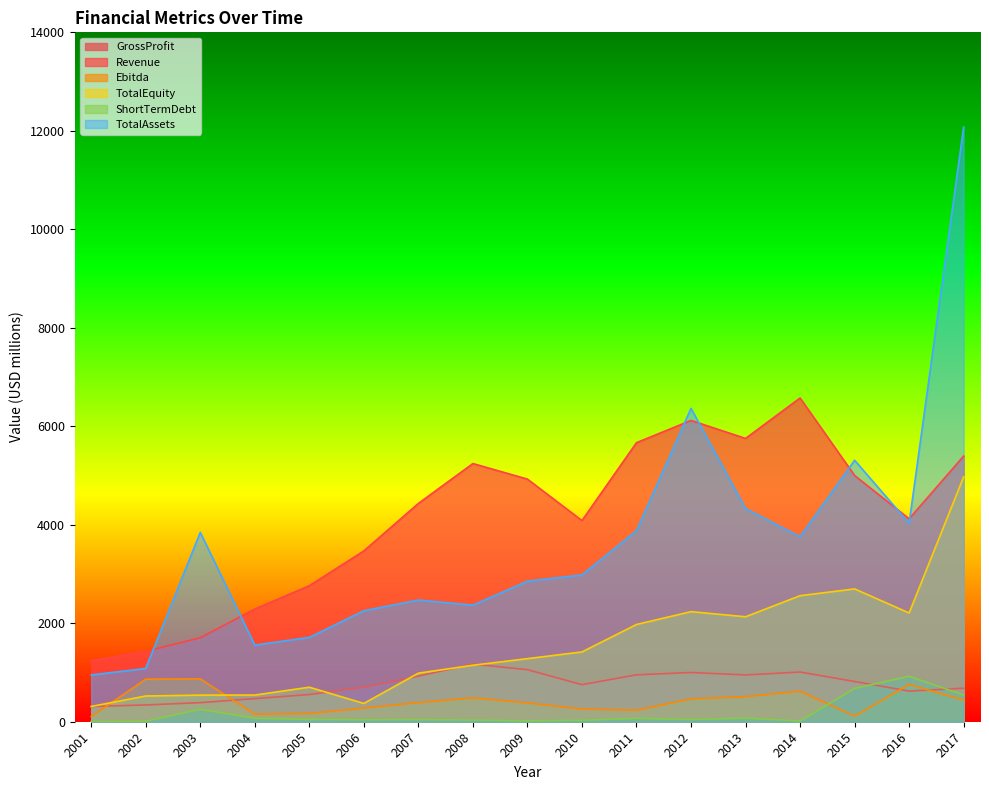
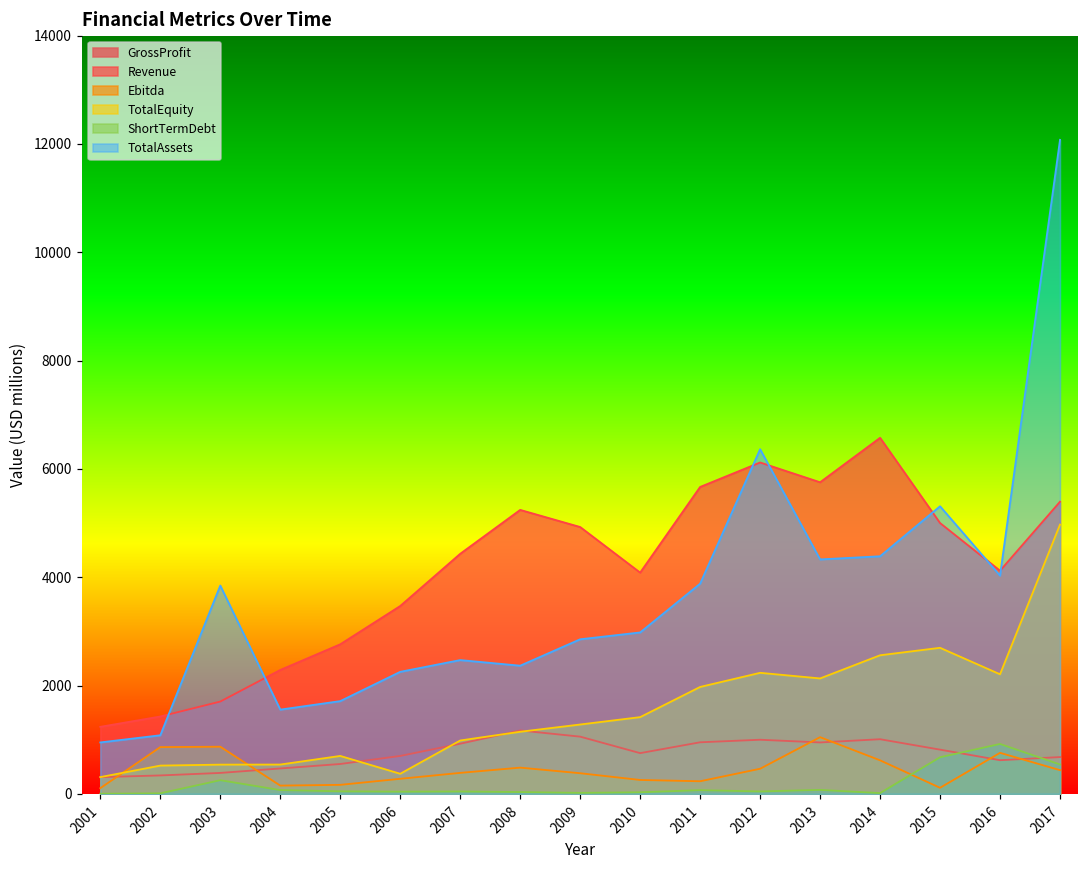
  {
    "Ebitda": {
      "2001": 100,
      "2002": 900,
      "2003": 900,
      "2004": 200,
      "2005": 200,
      "2006": 300,
      "2007": 400,
      "2008": 500,
      "2009": 400,
      "2010": 300,
      "2011": 200,
      "2012": 500,
-     "2013": 500,
+     "2013": 1000,
      "2014": 600,
      "2015": 100,
      "2016": 800,
      "2017": 400
    },
    "TotalEquity": {
      "2002": 500,
      "2003": 500,
      "2004": 500,
      "2005": 700,
      "2006": 400,
      "2007": 1000,
      "2009": 1300,
      "2010": 1400,
      "2011": 2000,
      "2012": 2200,
      "2013": 2100,
      "2014": 2600,
      "2015": 2700,
      "2016": 2200,
      "2017": 5000
    },
    "ShortTermDebt": {
      "2001": 0,
      "2002": 0,
      "2003": 300,
      "2004": 100,
      "2005": 0,
      "2006": 0,
      "2007": 0,
      "2008": 0,
      "2009": 0,
      "2010": 0,
      "2011": 100,
      "2012": 0,
      "2013": 100,
      "2014": 0,
      "2015": 700,
      "2016": 900,
      "2017": 500
    },
    "TotalAssets": {
      "2001": 1000,
      "2002": 1100,
      "2003": 3800,
      "2004": 1600,
      "2005": 1700,
      "2006": 2300,
      "2007": 2500,
      "2008": 2400,
      "2009": 2900,
      "2010": 3000,
      "2011": 3900,
      "2012": 6400,
      "2013": 4300,
-     "2014": 3800,
+     "2014": 4400,
      "2015": 5300,
      "2016": 4000,
      "2017": 12100
    }
  }
